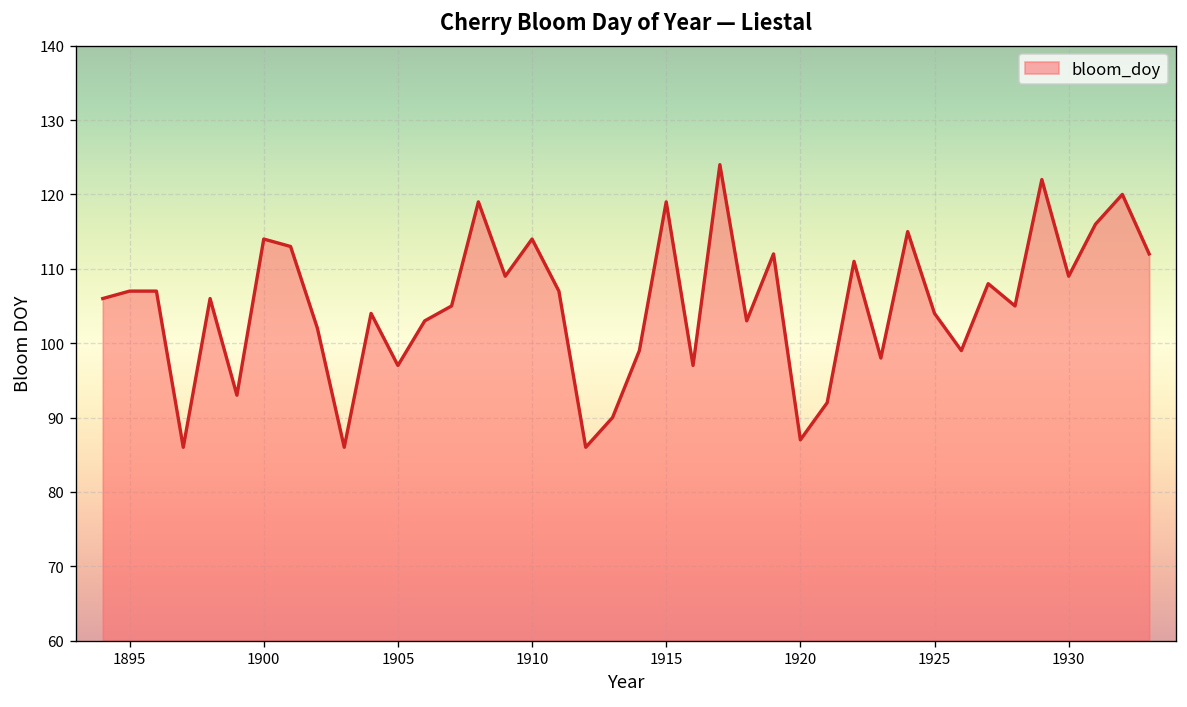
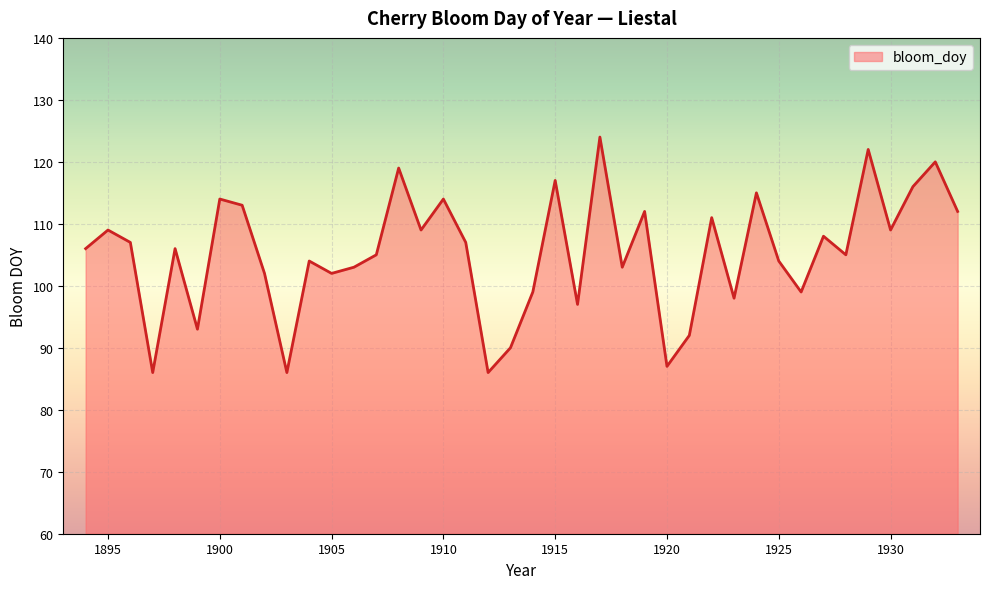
  {
-   "1895": 107,
+   "1895": 109,
    "1900": 114,
-   "1905": 97,
+   "1905": 102,
    "1910": 114,
-   "1915": 119,
+   "1915": 117,
    "1920": 87,
    "1925": 104,
    "1930": 109
  }
